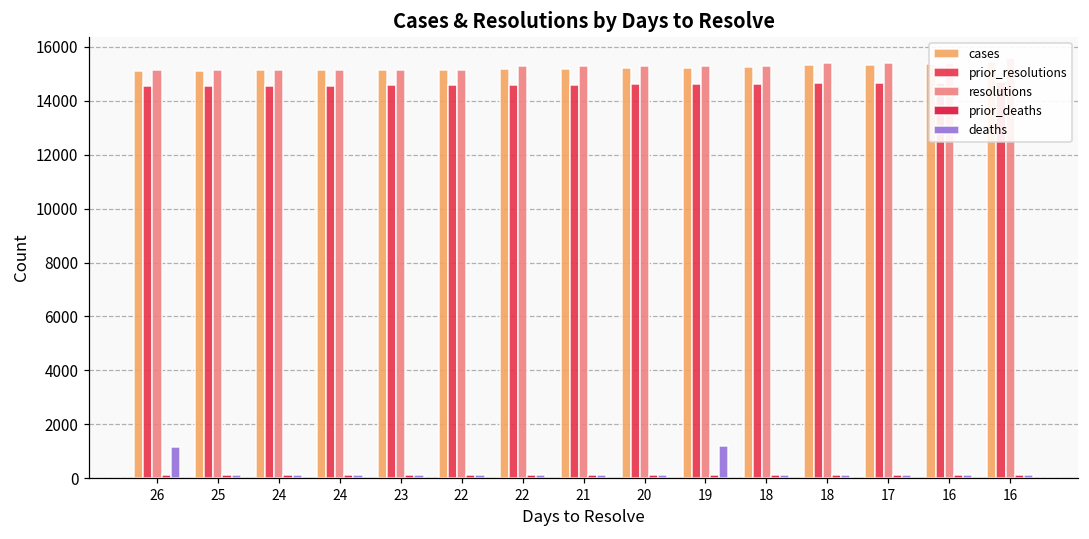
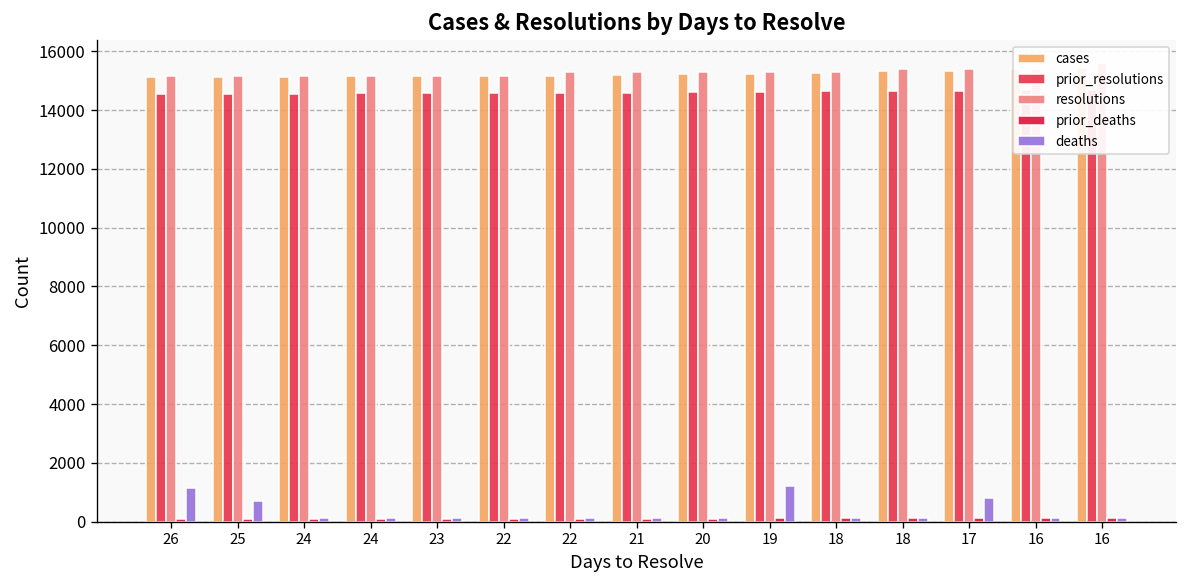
  {
    "deaths": {
      "26": 1100,
-     "25": 100,
+     "25": 700,
      "23": 100,
      "21": 100,
      "20": 100,
      "19": 1200,
-     "17": 100
+     "17": 800
    }
  }
